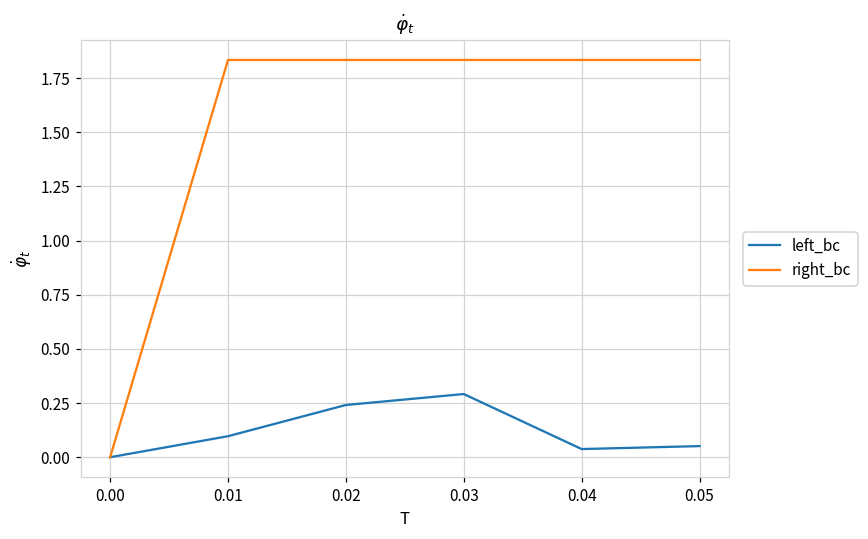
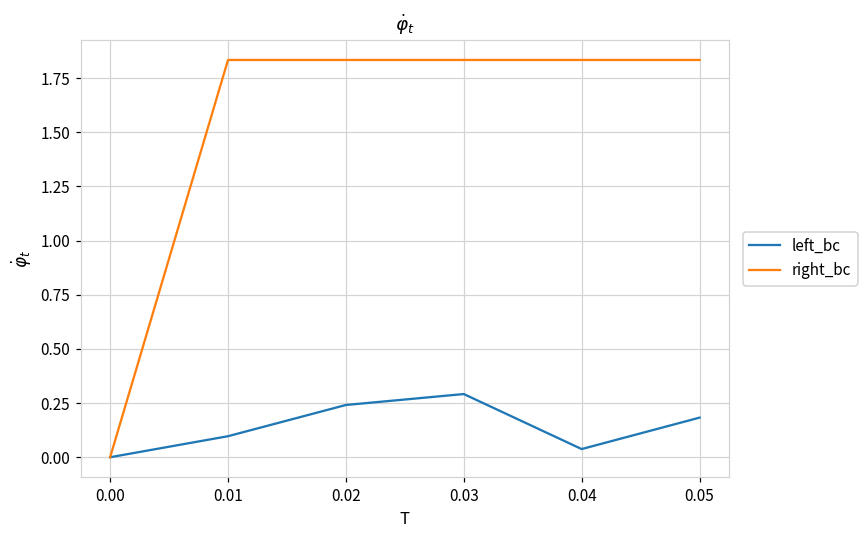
  {
    "left_bc": {
      "0.01": 0.10,
      "0.02": 0.24,
      "0.03": 0.29,
      "0.04": 0.04,
-     "0.05": 0.05
+     "0.05": 0.18
    },
    "right_bc": {
      "0.01": 1.83,
      "0.02": 1.83,
      "0.03": 1.83,
      "0.04": 1.83,
      "0.05": 1.83
    }
  }
